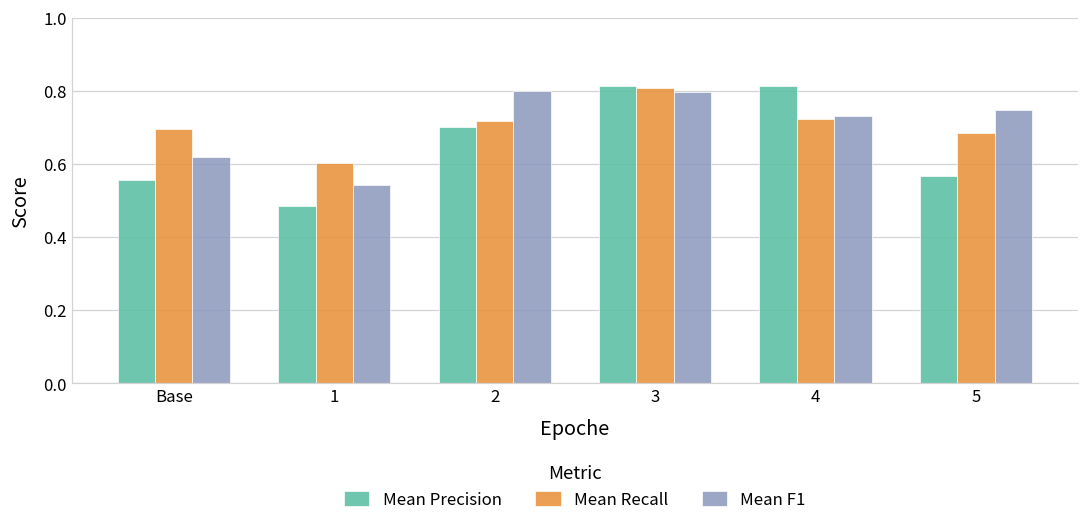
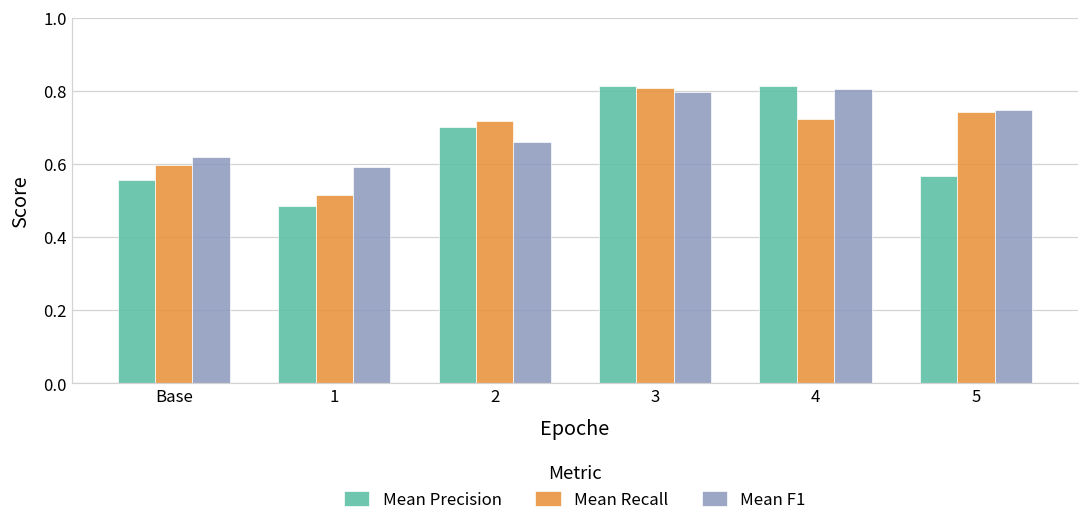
  {
    "Mean Precision": {
      "Base": 0.56,
      "1": 0.49,
      "2": 0.70,
      "3": 0.81,
      "4": 0.81,
      "5": 0.57
    },
    "Mean Recall": {
-     "Base": 0.70,
-     "1": 0.60,
+     "Base": 0.60,
+     "1": 0.52,
      "2": 0.72,
      "3": 0.81,
      "4": 0.72,
-     "5": 0.68
+     "5": 0.74
    },
    "Mean F1": {
      "Base": 0.62,
-     "1": 0.54,
-     "2": 0.80,
+     "1": 0.59,
+     "2": 0.66,
      "3": 0.80,
-     "4": 0.73,
+     "4": 0.80,
      "5": 0.75
    }
  }
